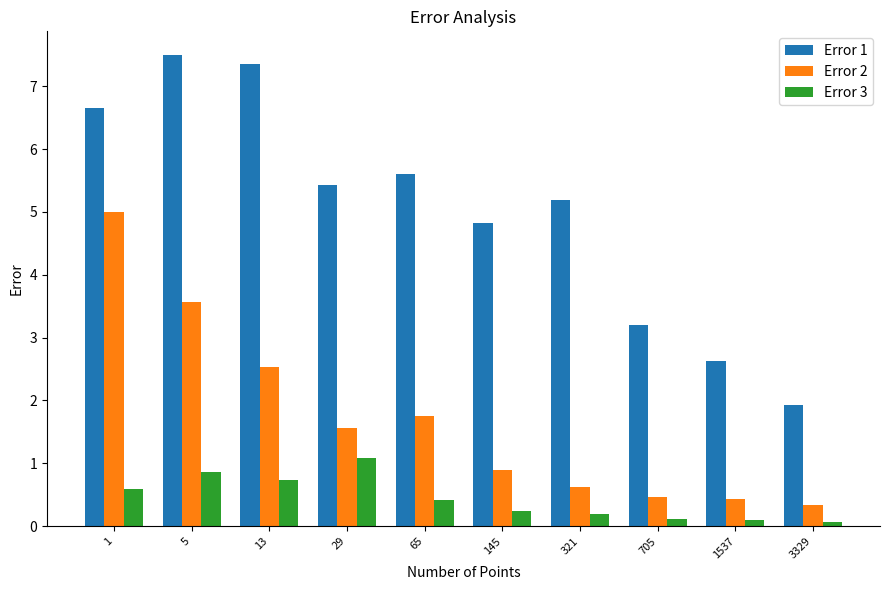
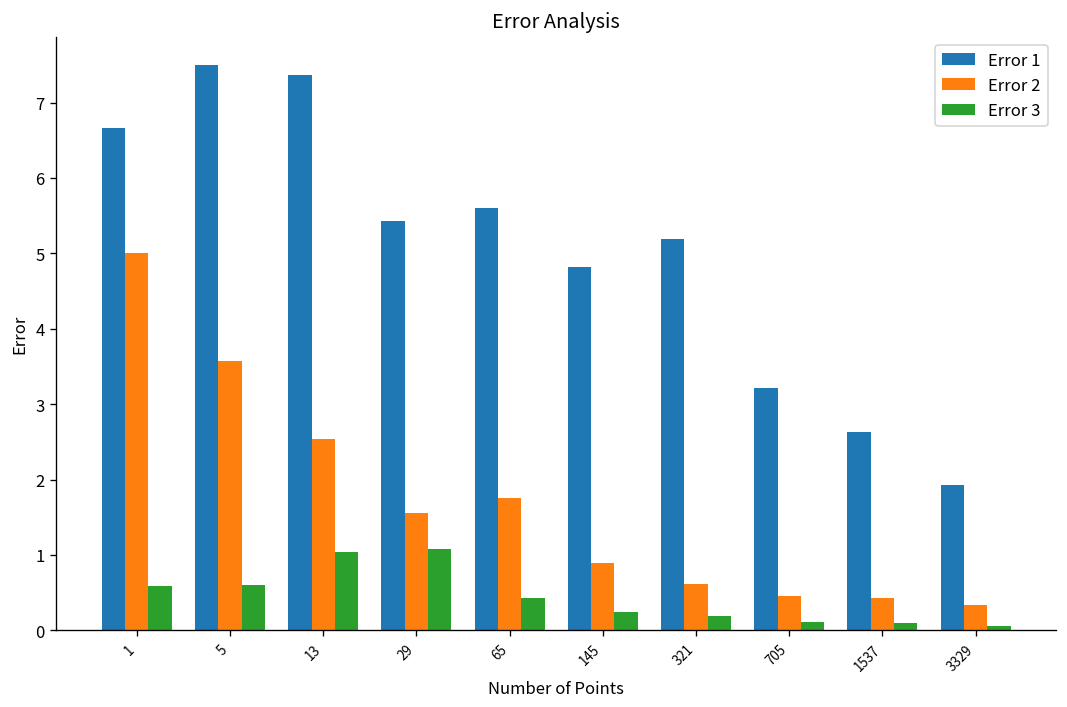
  {
    "Error 1": {
      "1": 6.7,
      "5": 7.5,
      "13": 7.4,
      "29": 5.4,
      "65": 5.6,
      "145": 4.8,
      "321": 5.2,
      "705": 3.2,
      "1537": 2.6,
      "3329": 1.9
    },
    "Error 2": {
      "1": 5.0,
      "5": 3.6,
      "13": 2.5,
      "29": 1.6,
      "65": 1.8,
      "145": 0.9,
      "321": 0.6,
      "705": 0.5,
      "1537": 0.4,
      "3329": 0.3
    },
    "Error 3": {
      "1": 0.6,
-     "5": 0.9,
-     "13": 0.7,
+     "5": 0.6,
+     "13": 1.0,
      "29": 1.1,
      "65": 0.4,
      "145": 0.2,
      "321": 0.2,
      "705": 0.1,
      "1537": 0.1,
      "3329": 0.1
    }
  }
